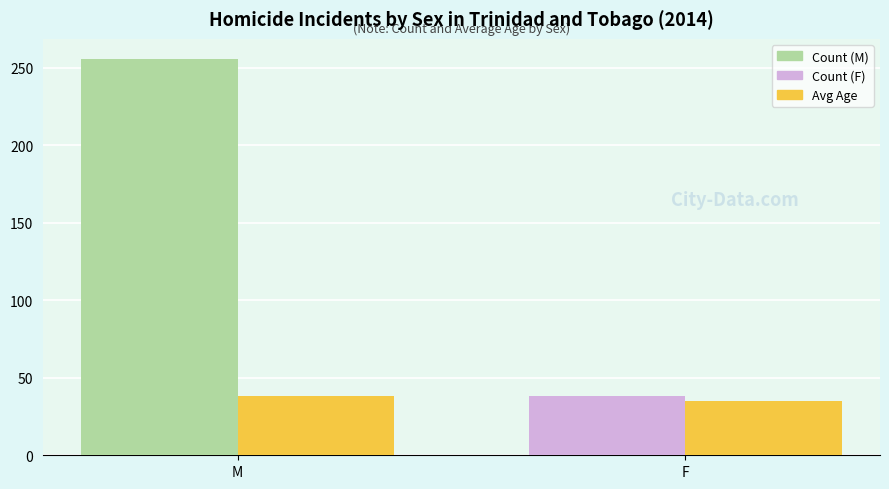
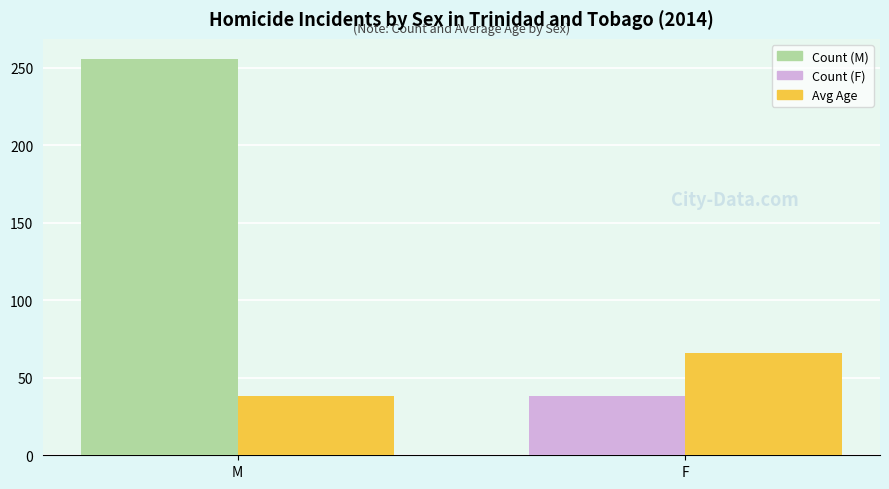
  {
    "Avg Age": {
      "M": 38,
-     "F": 35
+     "F": 66
    }
  }
